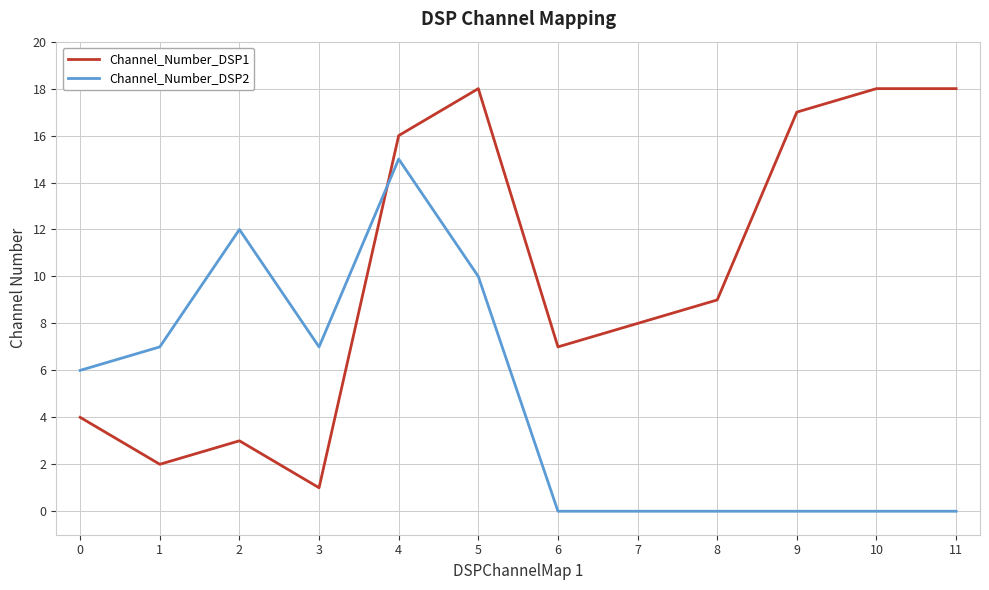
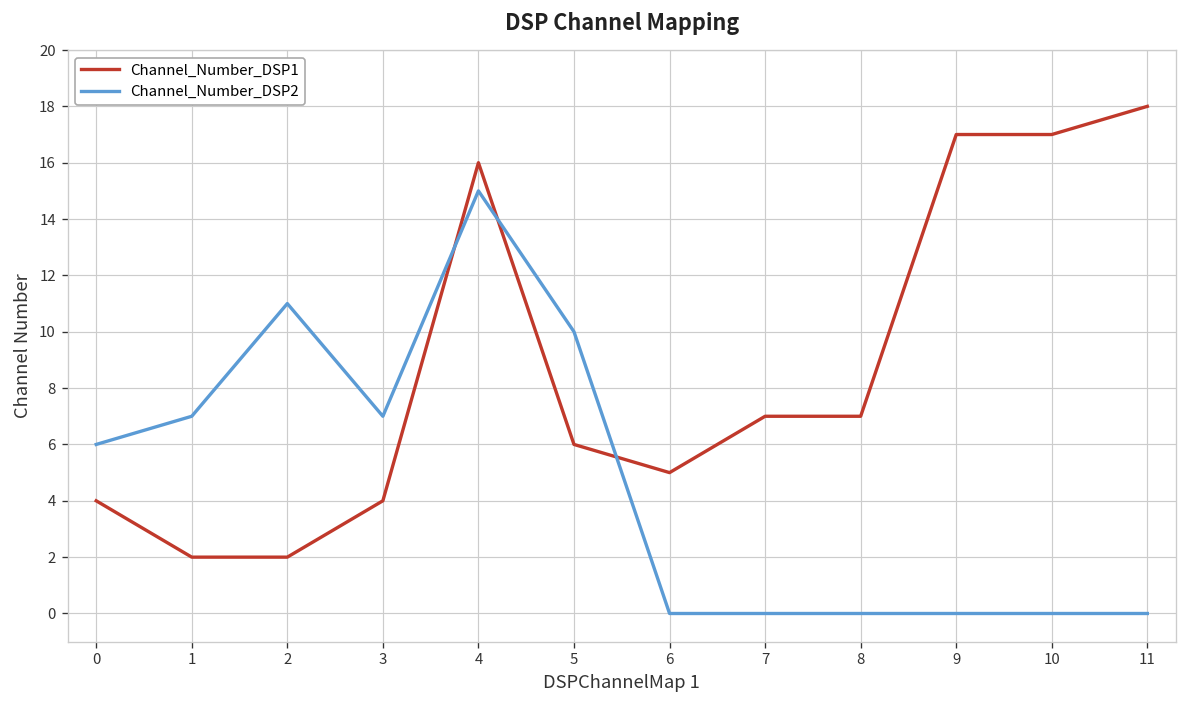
  {
    "Channel_Number_DSP1": {
      "0": 4,
      "1": 2,
-     "2": 3,
-     "3": 1,
+     "2": 2,
+     "3": 4,
      "4": 16,
-     "5": 18,
-     "6": 7,
-     "7": 8,
-     "8": 9,
+     "5": 6,
+     "6": 5,
+     "7": 7,
+     "8": 7,
      "9": 17,
-     "10": 18,
+     "10": 17,
      "11": 18
    },
    "Channel_Number_DSP2": {
      "0": 6,
      "1": 7,
-     "2": 12,
+     "2": 11,
      "3": 7,
      "4": 15,
      "5": 10,
      "6": 0,
      "7": 0,
      "8": 0,
      "9": 0,
      "10": 0,
      "11": 0
    }
  }
